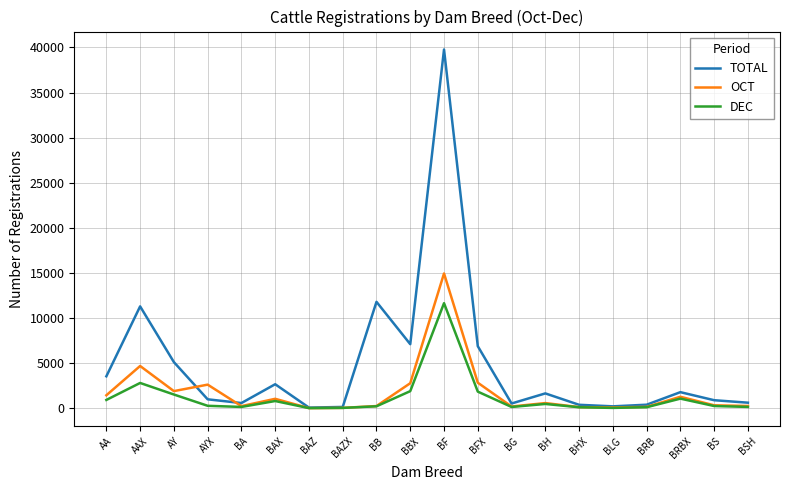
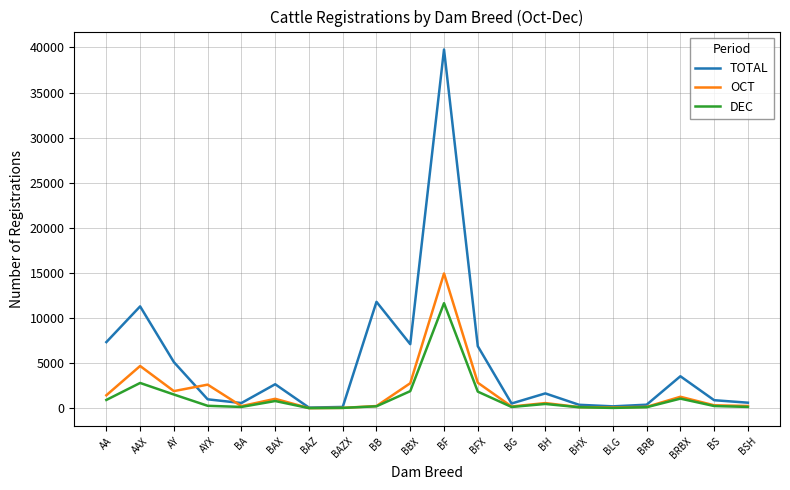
  {
    "TOTAL": {
-     "AA": 4000,
+     "AA": 7000,
      "AAX": 11000,
      "AY": 5000,
      "AYX": 1000,
      "BA": 1000,
      "BAX": 3000,
      "BB": 12000,
      "BBX": 7000,
      "BF": 40000,
      "BFX": 7000,
      "BG": 1000,
      "BH": 2000,
-     "BRBX": 2000,
+     "BRBX": 4000,
      "BS": 1000,
      "BSH": 1000
    },
    "OCT": {
      "AA": 1000,
      "AAX": 5000,
      "AY": 2000,
      "AYX": 3000,
      "BBX": 3000,
      "BF": 15000,
      "BFX": 3000
    },
    "DEC": {
      "AA": 1000,
      "AAX": 3000,
      "AY": 2000,
      "AYX": 0,
      "BBX": 2000,
      "BF": 12000,
      "BFX": 2000
    }
  }
